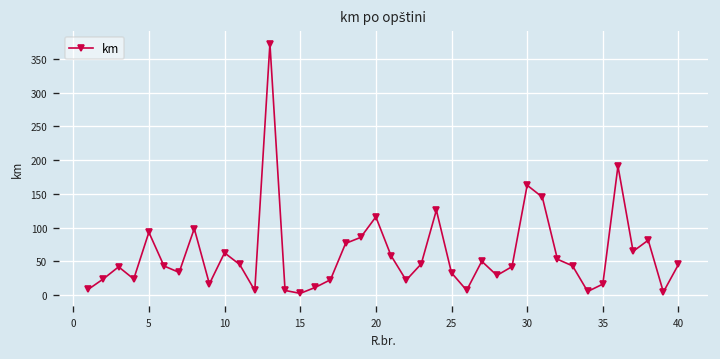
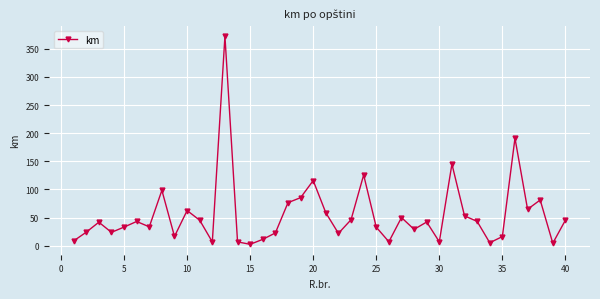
  {
-   "5": 90,
+   "5": 30,
    "10": 60,
    "15": 0,
    "20": 120,
    "25": 30,
-   "30": 160,
+   "30": 10,
    "35": 20,
    "40": 50
  }
